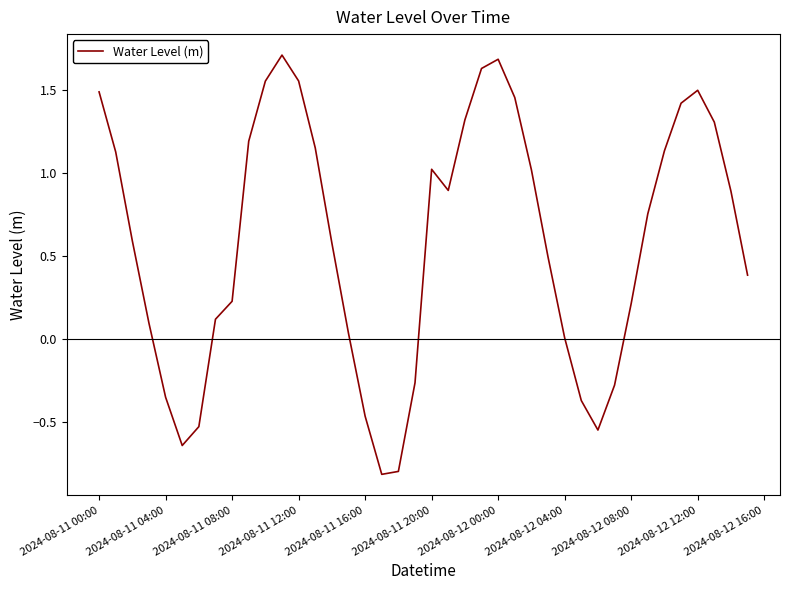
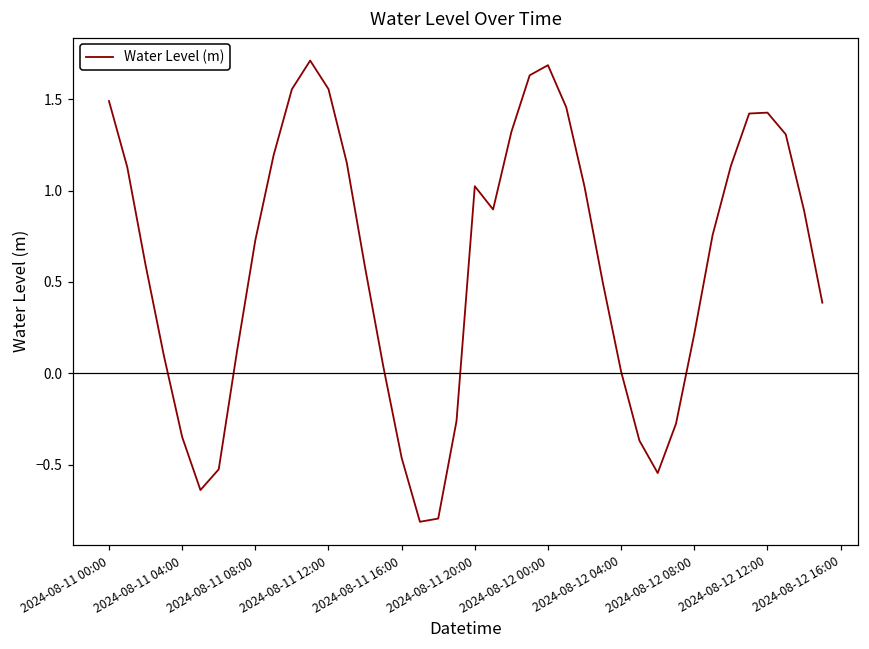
  {
    "2024-08-11 00:00": 1.49,
    "2024-08-11 04:00": -0.35,
-   "2024-08-11 08:00": 0.23,
+   "2024-08-11 08:00": 0.73,
    "2024-08-11 12:00": 1.56,
    "2024-08-11 16:00": -0.46,
    "2024-08-11 20:00": 1.02,
    "2024-08-12 00:00": 1.69,
    "2024-08-12 04:00": 0.01,
    "2024-08-12 08:00": 0.22,
-   "2024-08-12 12:00": 1.50
+   "2024-08-12 12:00": 1.43
  }
